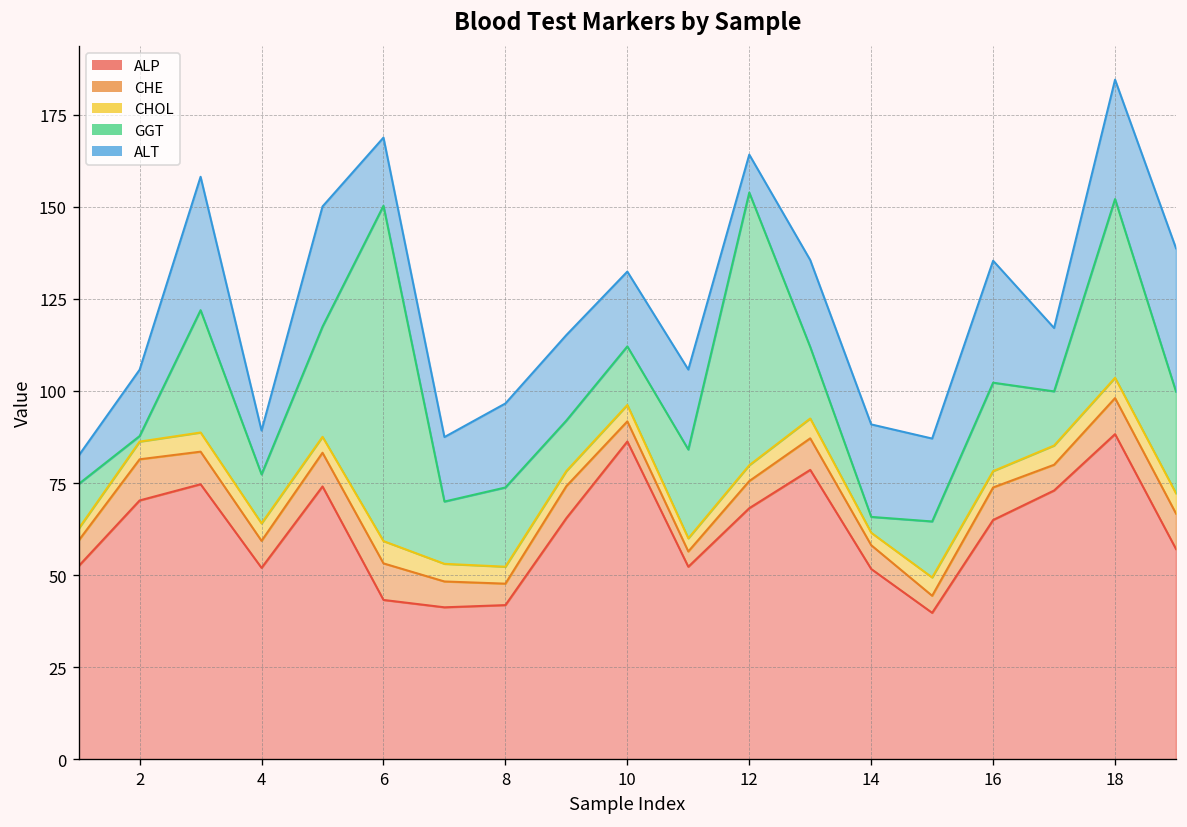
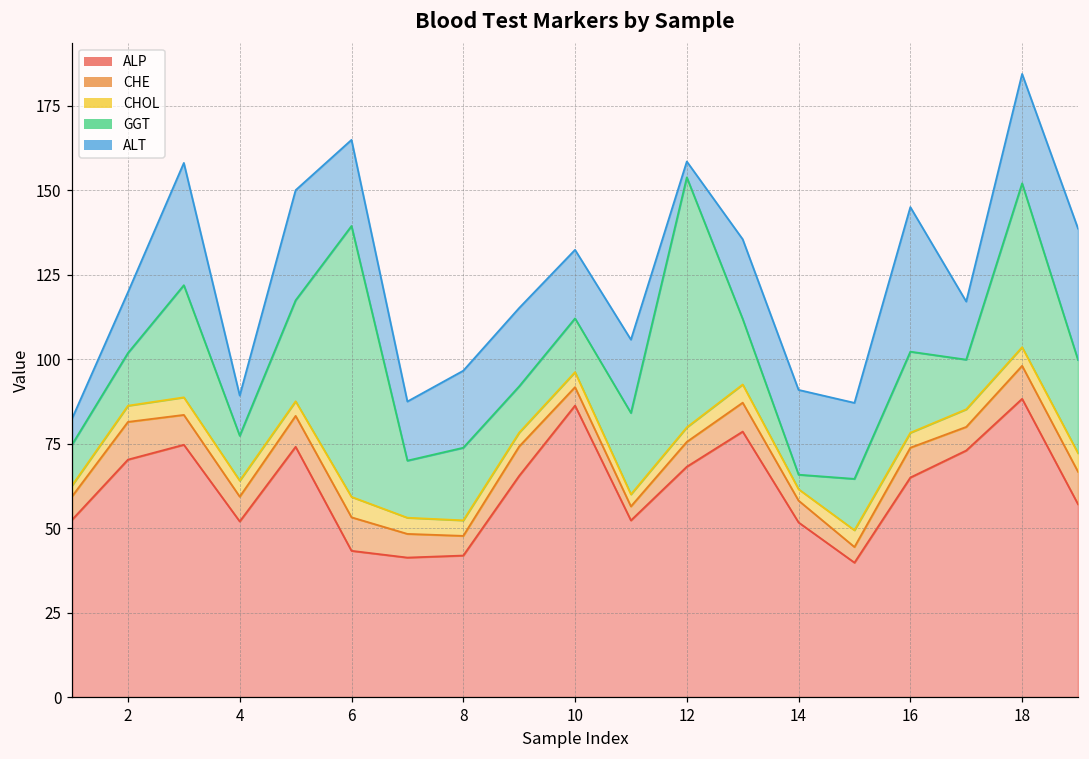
  {
    "GGT": {
-     "2": 2,
+     "2": 16,
      "4": 13,
-     "6": 91,
+     "6": 80,
      "8": 21,
      "10": 16,
      "12": 74,
      "14": 4,
      "16": 24,
      "18": 49
    },
    "ALT": {
      "2": 18,
      "4": 12,
-     "6": 19,
+     "6": 26,
      "8": 23,
      "10": 20,
-     "12": 10,
+     "12": 5,
      "14": 25,
-     "16": 33,
+     "16": 43,
      "18": 32
    }
  }
